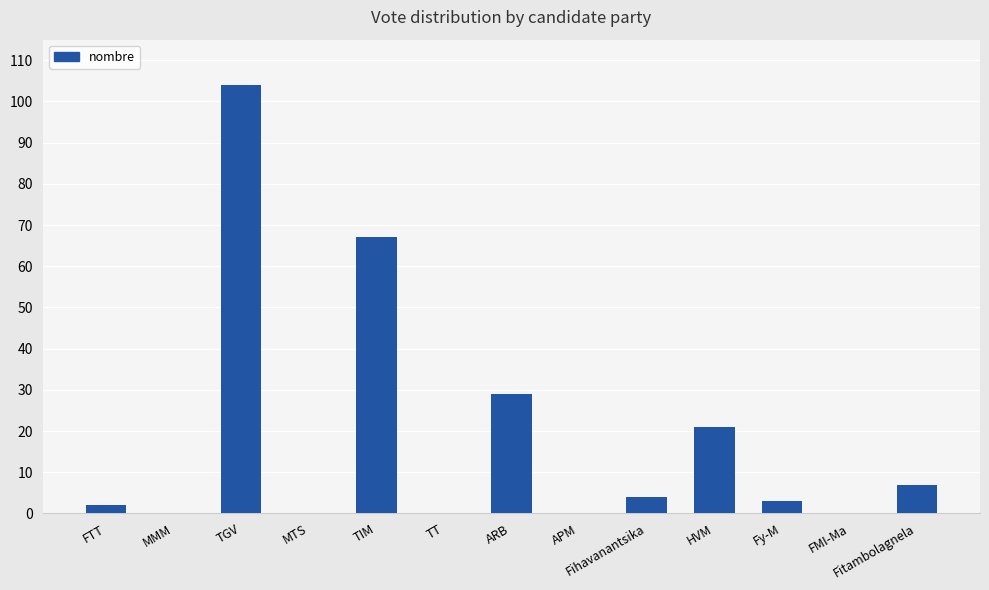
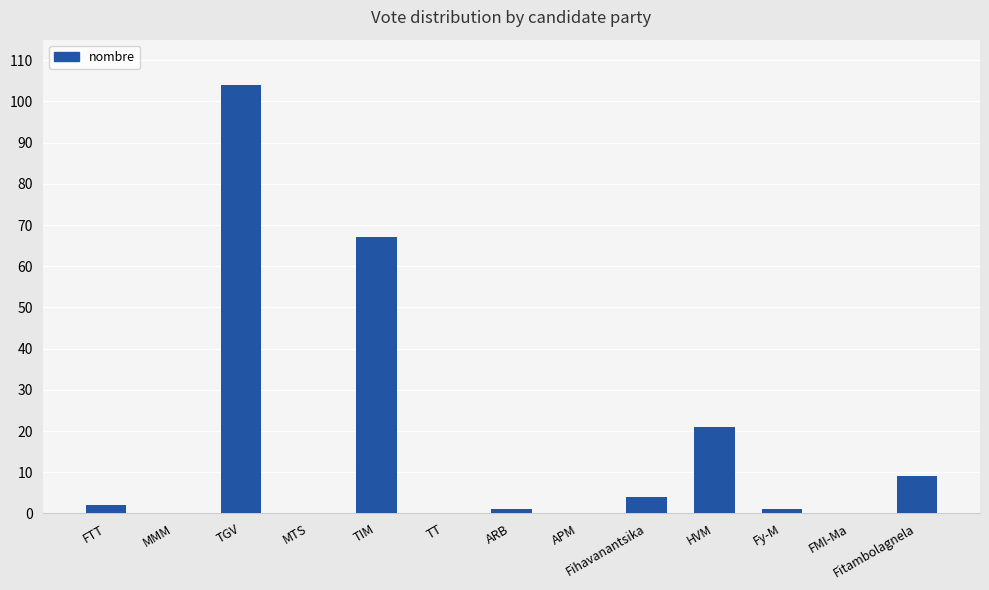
  {
    "FTT": 2,
    "MMM": 0,
    "TGV": 104,
    "MTS": 0,
    "TIM": 67,
    "TT": 0,
-   "ARB": 29,
+   "ARB": 1,
    "APM": 0,
    "Fihavanantsika": 4,
    "HVM": 21,
-   "Fy-M": 3,
+   "Fy-M": 1,
    "FMI-Ma": 0,
-   "Fitambolagnela": 7
+   "Fitambolagnela": 9
  }
